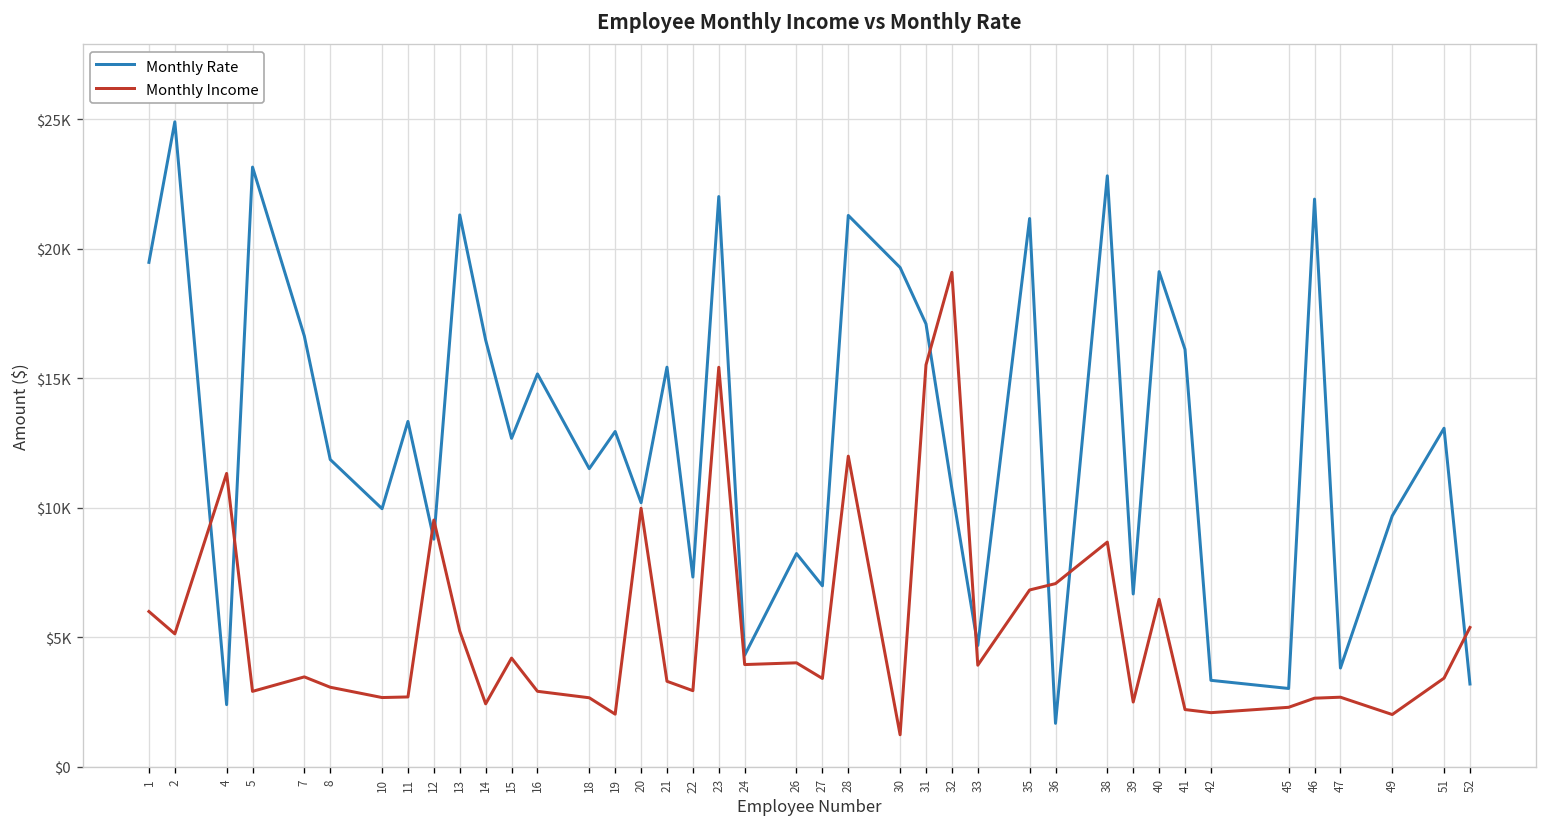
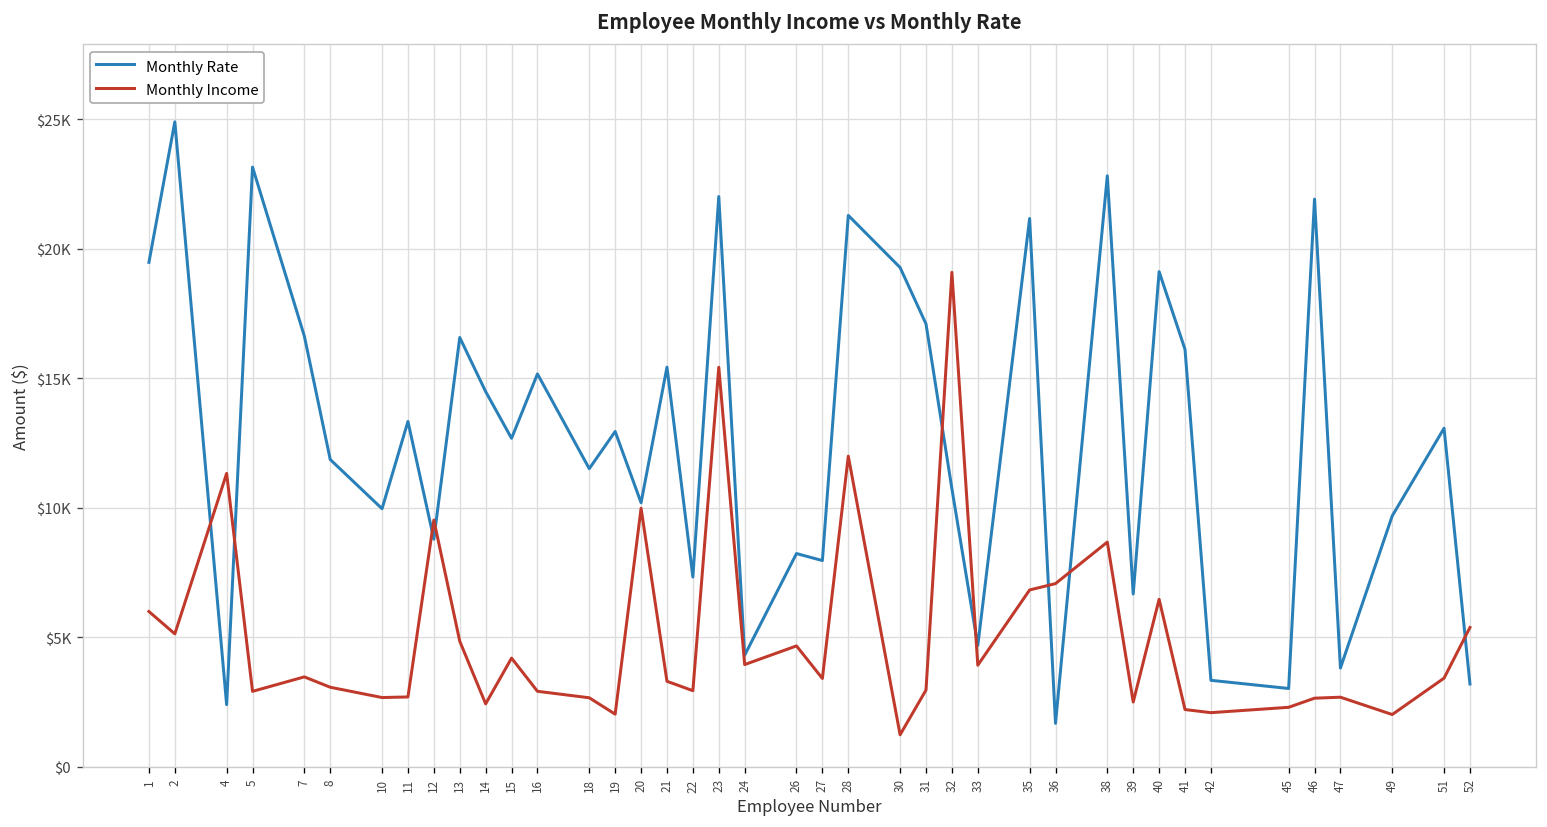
  {
    "Monthly Rate": {
      "1": "$19500",
      "2": "$24900",
      "4": "$2400",
      "5": "$23200",
      "7": "$16600",
      "8": "$11900",
      "10": "$10000",
      "11": "$13300",
      "12": "$8800",
-     "13": "$21300",
-     "14": "$16500",
+     "13": "$16600",
+     "14": "$14500",
      "15": "$12700",
      "16": "$15200",
      "18": "$11500",
      "19": "$12900",
      "20": "$10200",
      "21": "$15400",
      "22": "$7300",
      "23": "$22000",
      "24": "$4300",
      "26": "$8200",
-     "27": "$7000",
+     "27": "$8000",
      "28": "$21300",
      "30": "$19300",
      "31": "$17100",
      "32": "$10700",
      "33": "$4700",
      "35": "$21200",
      "36": "$1700",
      "38": "$22800",
      "39": "$6700",
      "40": "$19100",
      "41": "$16100",
      "42": "$3300",
      "45": "$3000",
      "46": "$21900",
      "47": "$3800",
      "49": "$9700",
      "51": "$13100",
      "52": "$3200"
    },
    "Monthly Income": {
      "1": "$6000",
      "2": "$5100",
      "4": "$11300",
      "5": "$2900",
      "7": "$3500",
      "8": "$3100",
      "10": "$2700",
      "11": "$2700",
      "12": "$9500",
-     "13": "$5200",
+     "13": "$4800",
      "14": "$2400",
      "15": "$4200",
      "16": "$2900",
      "18": "$2700",
      "19": "$2000",
      "20": "$10000",
      "21": "$3300",
      "22": "$2900",
      "23": "$15400",
      "24": "$3900",
-     "26": "$4000",
+     "26": "$4700",
      "27": "$3400",
      "28": "$12000",
      "30": "$1200",
-     "31": "$15500",
+     "31": "$3000",
      "32": "$19100",
      "33": "$3900",
      "35": "$6800",
      "36": "$7100",
      "38": "$8700",
      "39": "$2500",
      "40": "$6500",
      "41": "$2200",
      "42": "$2100",
      "45": "$2300",
      "46": "$2600",
      "47": "$2700",
      "49": "$2000",
      "51": "$3400",
      "52": "$5400"
    }
  }
